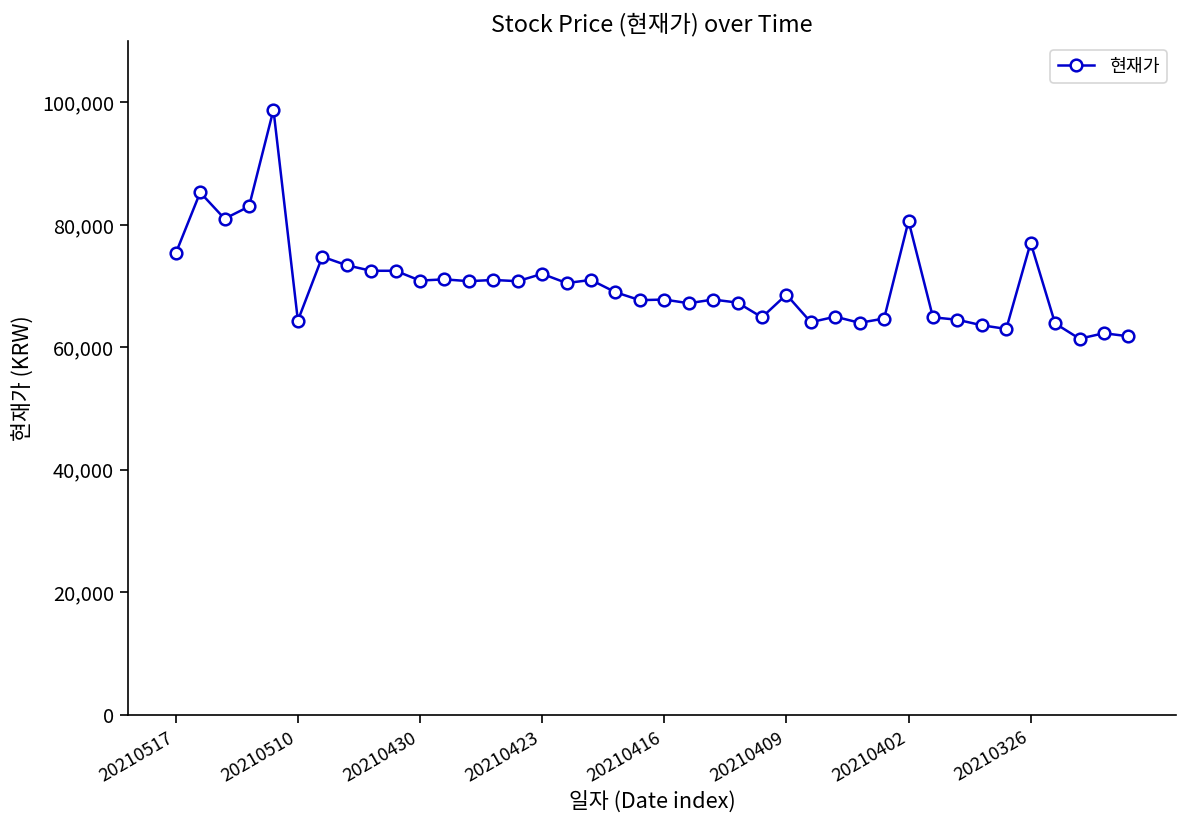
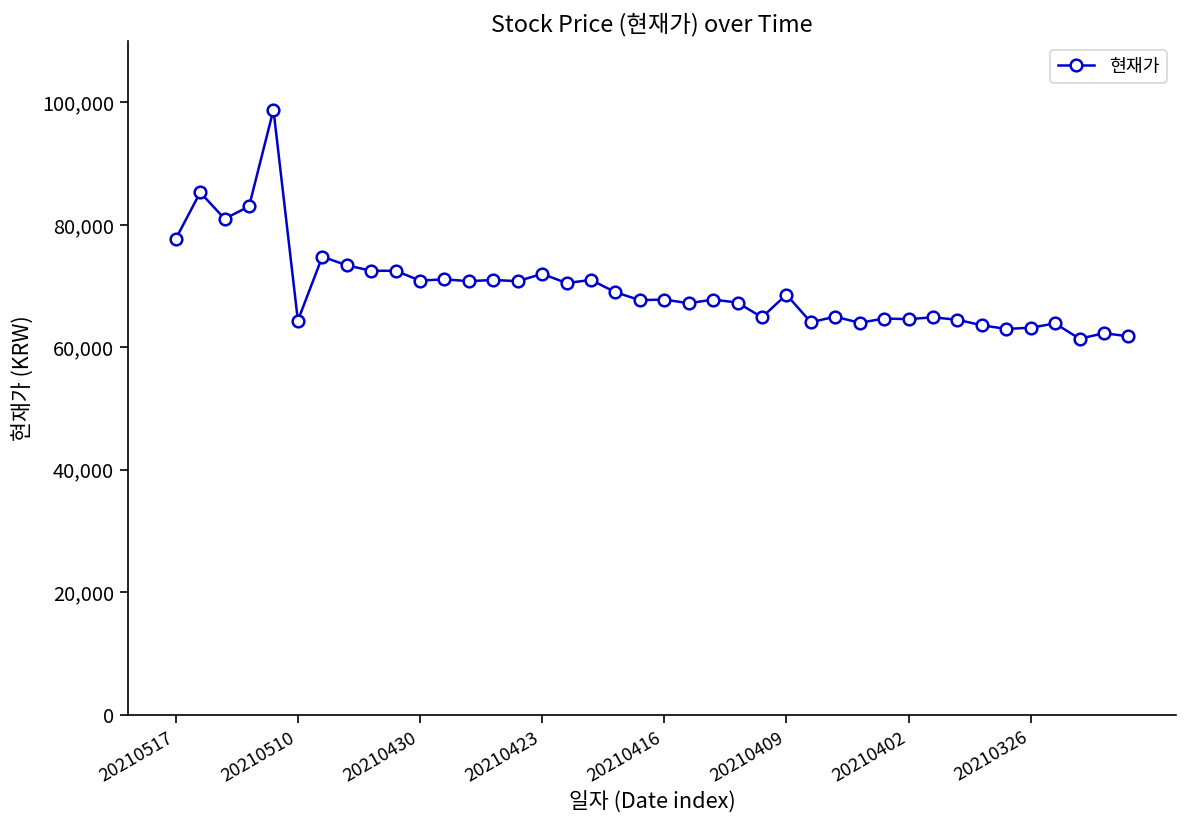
  {
-   "20210517": "75,000",
+   "20210517": "78,000",
    "20210510": "64,000",
    "20210430": "71,000",
    "20210423": "72,000",
    "20210416": "68,000",
    "20210409": "69,000",
-   "20210402": "81,000",
-   "20210326": "77,000"
+   "20210402": "65,000",
+   "20210326": "63,000"
  }
